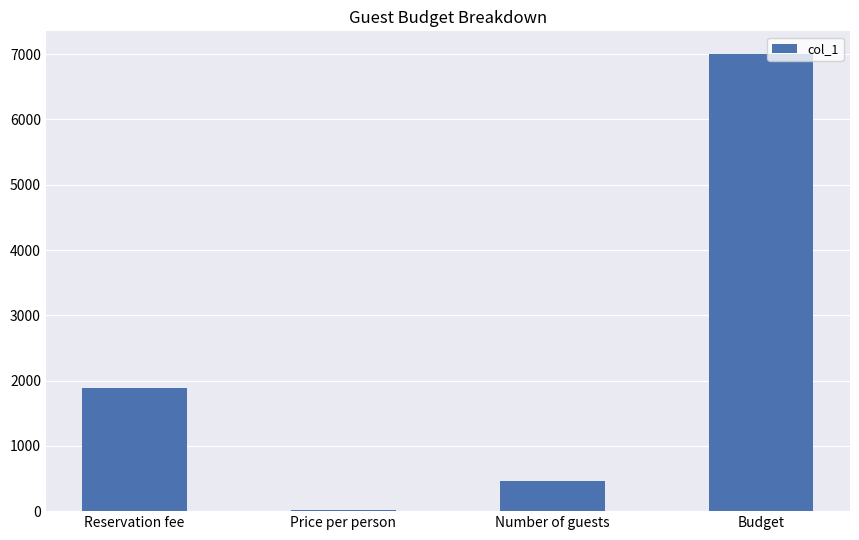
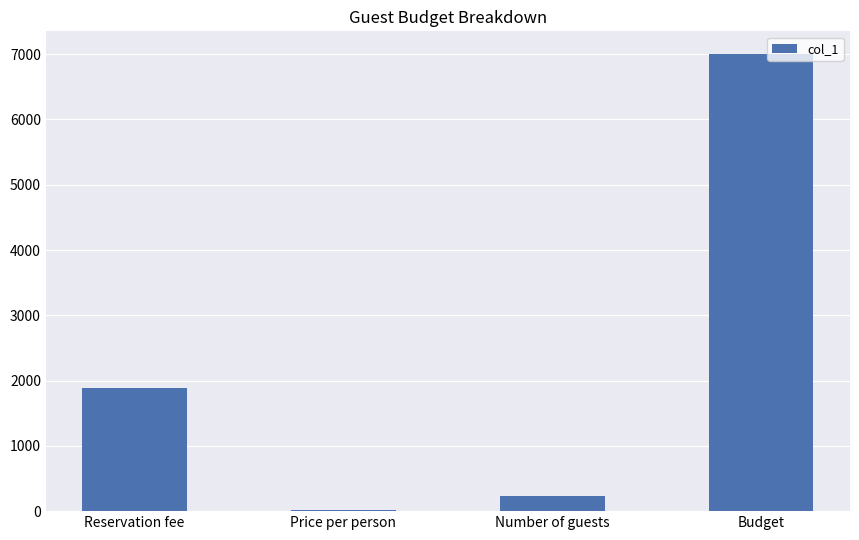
  {
    "Reservation fee": 1900,
-   "Number of guests": 500,
+   "Number of guests": 200,
    "Budget": 7000
  }
